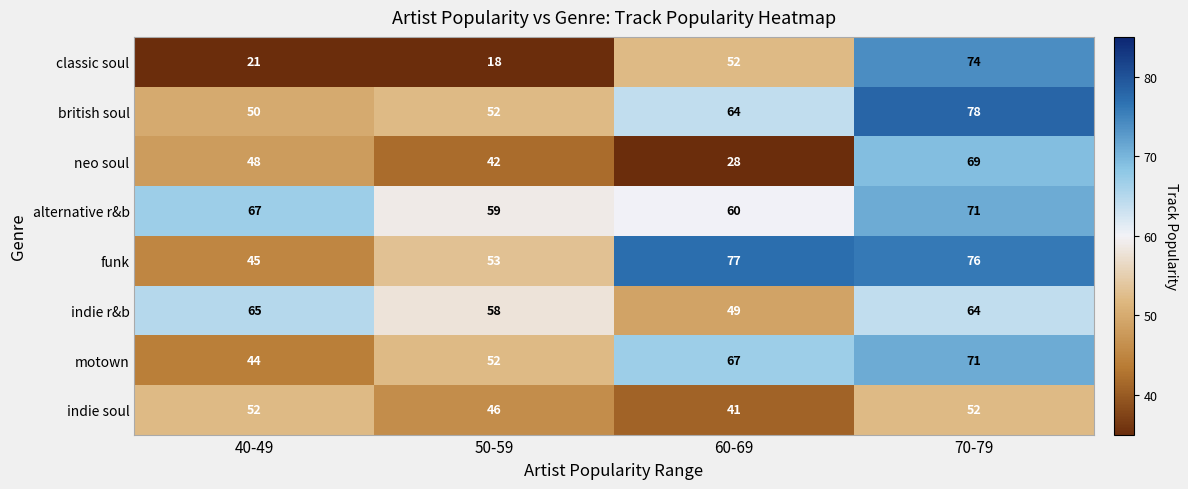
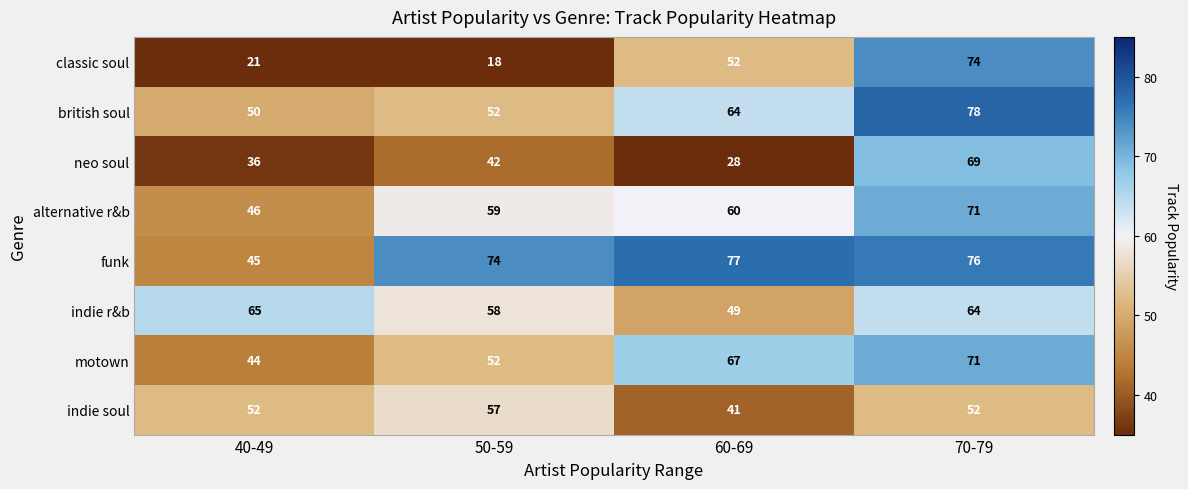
  {
    "classic soul": {
      "40-49": 21,
      "50-59": 18,
      "60-69": 52,
      "70-79": 74
    },
    "british soul": {
      "40-49": 50,
      "50-59": 52,
      "60-69": 64,
      "70-79": 78
    },
    "neo soul": {
-     "40-49": 48,
+     "40-49": 36,
      "50-59": 42,
      "60-69": 28,
      "70-79": 69
    },
    "alternative r&b": {
-     "40-49": 67,
+     "40-49": 46,
      "50-59": 59,
      "60-69": 60,
      "70-79": 71
    },
    "funk": {
      "40-49": 45,
-     "50-59": 53,
+     "50-59": 74,
      "60-69": 77,
      "70-79": 76
    },
    "indie r&b": {
      "40-49": 65,
      "50-59": 58,
      "60-69": 49,
      "70-79": 64
    },
    "motown": {
      "40-49": 44,
      "50-59": 52,
      "60-69": 67,
      "70-79": 71
    },
    "indie soul": {
      "40-49": 52,
-     "50-59": 46,
+     "50-59": 57,
      "60-69": 41,
      "70-79": 52
    }
  }
